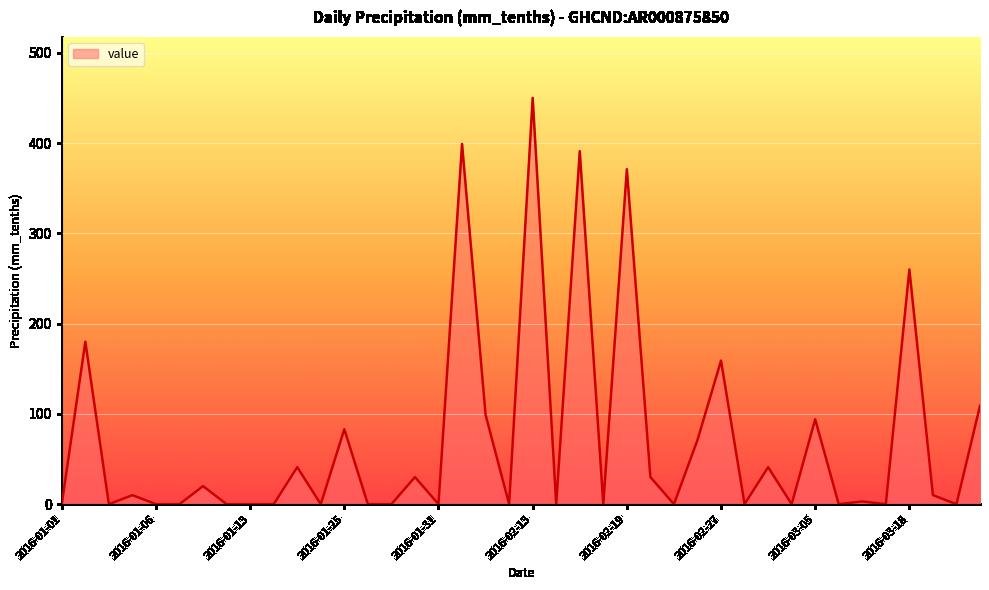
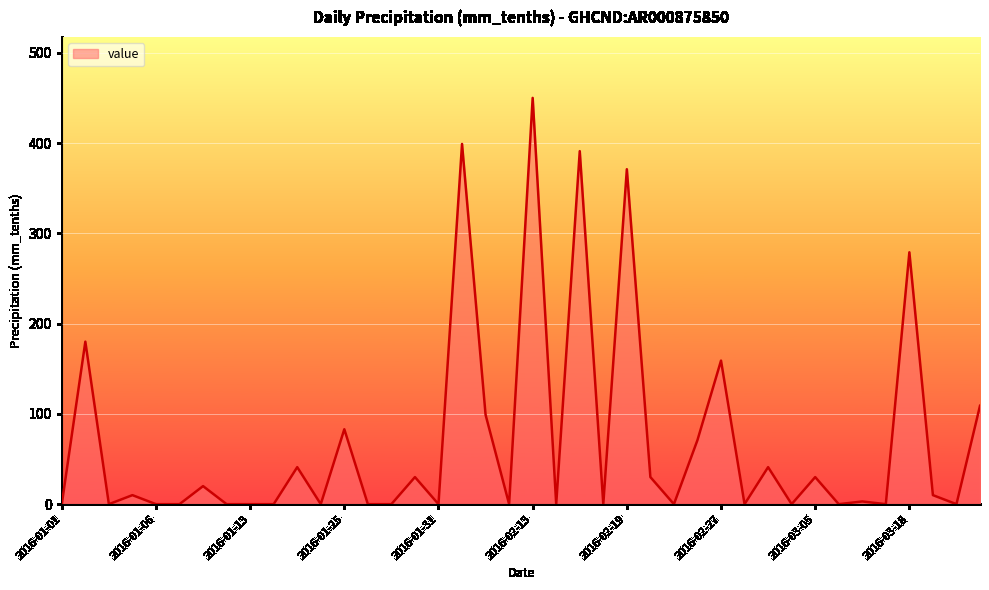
  {
    "2016-01-01": 0,
    "2016-01-06": 0,
    "2016-01-13": 0,
    "2016-01-25": 80,
    "2016-01-31": 0,
    "2016-02-13": 450,
    "2016-02-19": 370,
    "2016-02-27": 160,
-   "2016-03-05": 90,
-   "2016-03-18": 260
+   "2016-03-05": 30,
+   "2016-03-18": 280
  }
